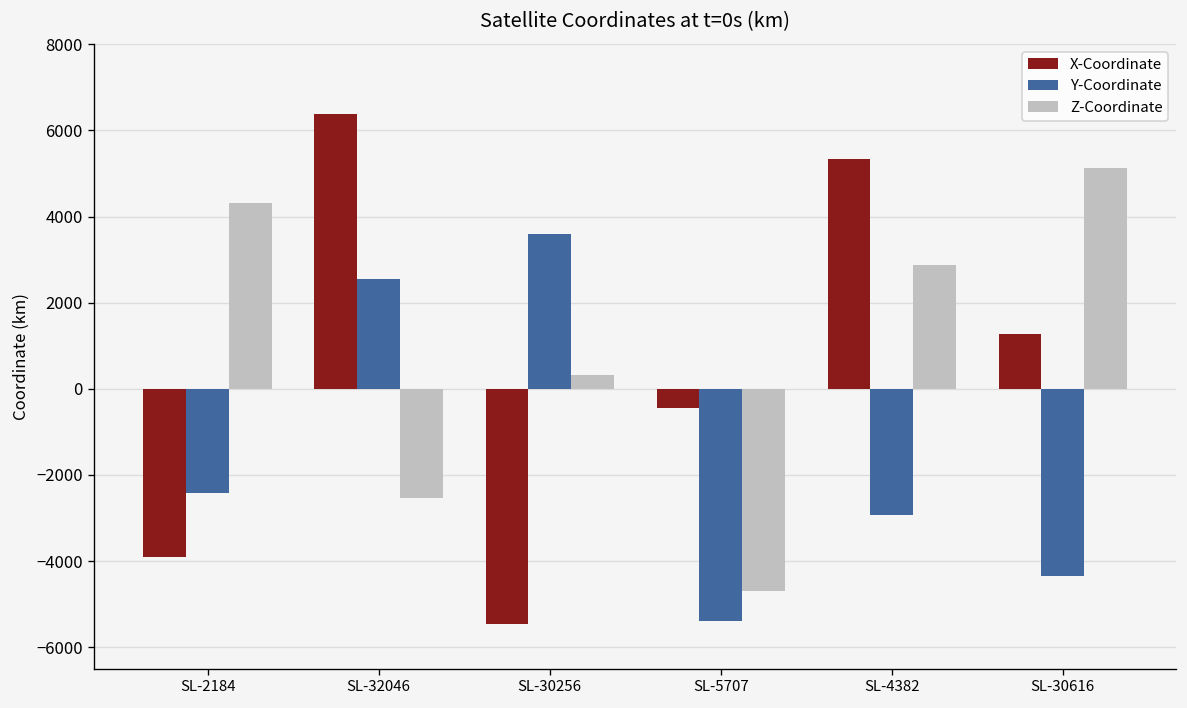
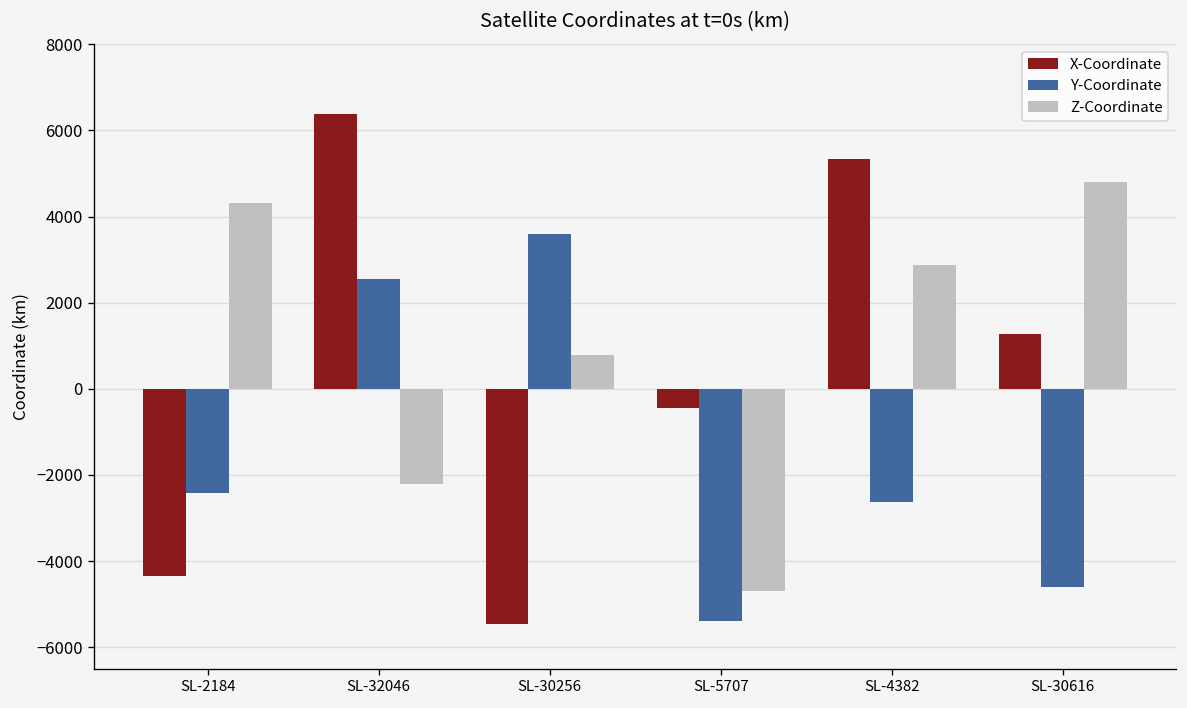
  {
    "X-Coordinate": {
-     "SL-2184": -3900,
+     "SL-2184": -4300,
      "SL-32046": 6400,
      "SL-30256": -5500,
      "SL-5707": -500,
      "SL-4382": 5300,
      "SL-30616": 1300
    },
    "Y-Coordinate": {
      "SL-2184": -2400,
      "SL-32046": 2600,
      "SL-30256": 3600,
      "SL-5707": -5400,
-     "SL-4382": -2900,
-     "SL-30616": -4400
+     "SL-4382": -2600,
+     "SL-30616": -4600
    },
    "Z-Coordinate": {
      "SL-2184": 4300,
-     "SL-32046": -2500,
-     "SL-30256": 300,
+     "SL-32046": -2200,
+     "SL-30256": 800,
      "SL-5707": -4700,
      "SL-4382": 2900,
-     "SL-30616": 5100
+     "SL-30616": 4800
    }
  }
